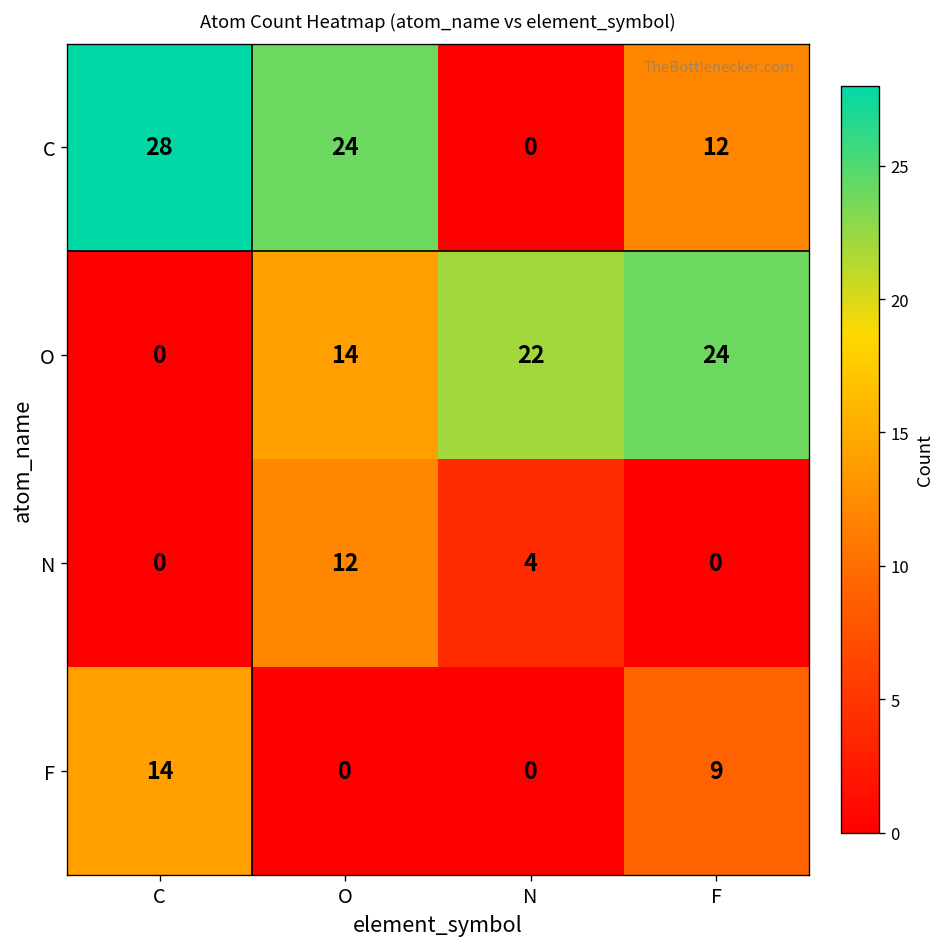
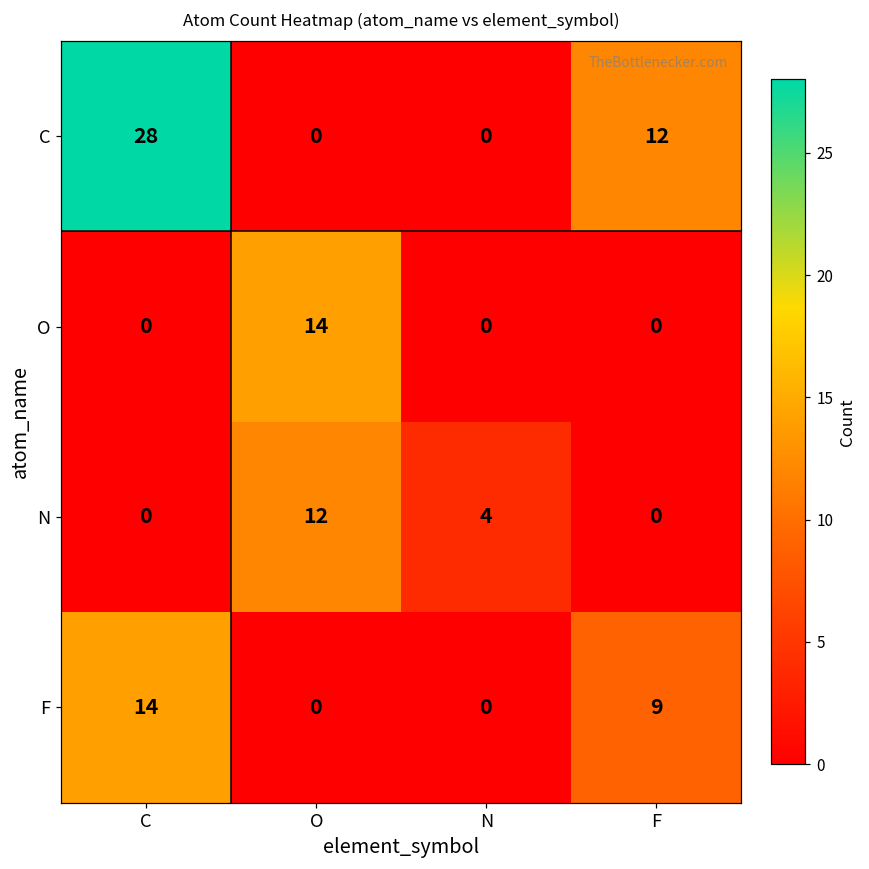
  {
    "C": {
      "C": 28,
-     "O": 24,
+     "O": 0,
      "N": 0
    },
    "O": {
      "C": 0,
      "O": 14,
-     "N": 22,
-     "F": 24
+     "N": 0,
+     "F": 0
    },
    "N": {
      "C": 0,
      "O": 12,
      "N": 4,
      "F": 0
    },
    "F": {
      "C": 14,
      "O": 0,
      "N": 0,
      "F": 9
    }
  }
